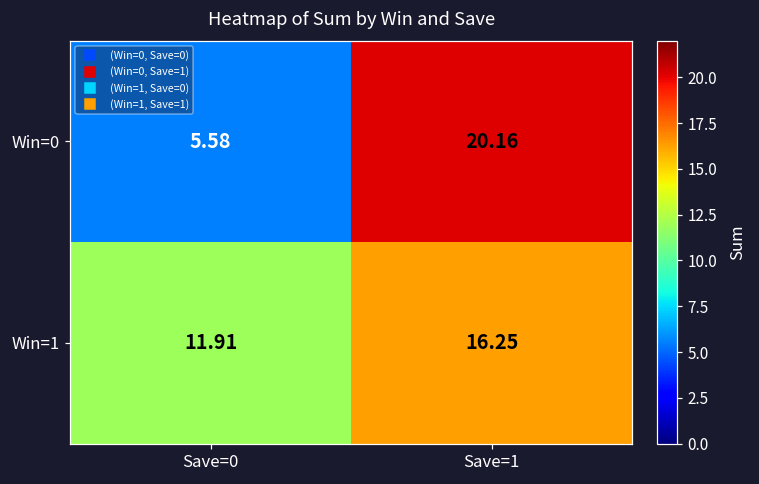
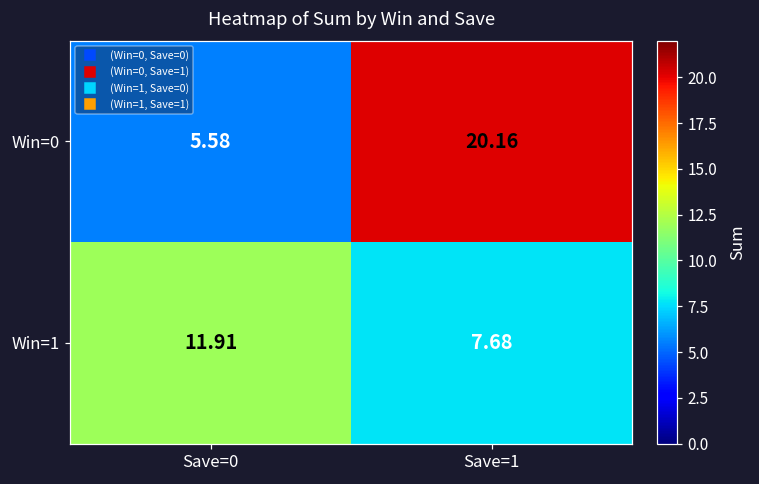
  {
    "Win=0": {
      "Save=0": 5.58,
      "Save=1": 20.16
    },
    "Win=1": {
      "Save=0": 11.91,
-     "Save=1": 16.25
+     "Save=1": 7.68
    }
  }
